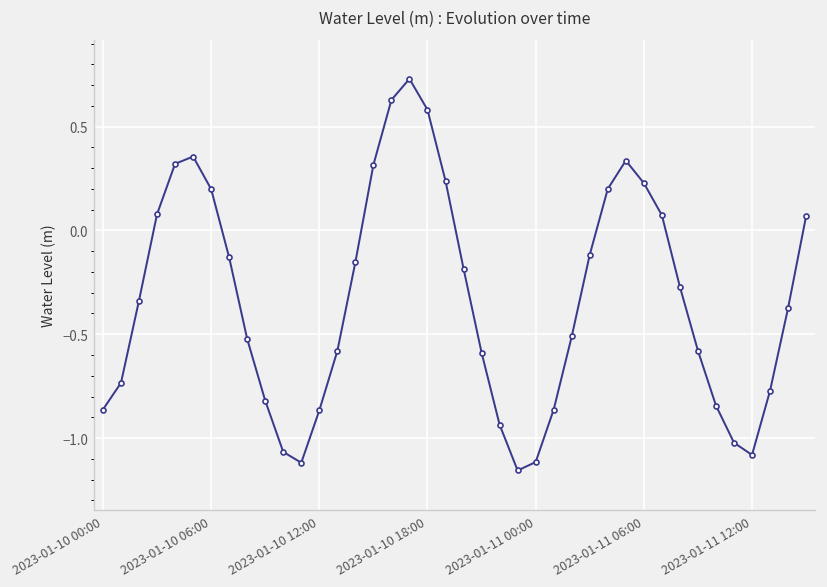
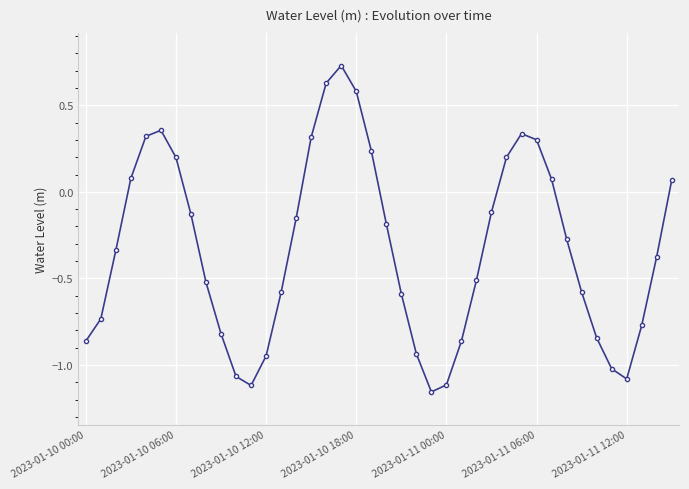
  {
    "2023-01-10 00:00": -0.86,
    "2023-01-10 06:00": 0.20,
-   "2023-01-10 12:00": -0.87,
+   "2023-01-10 12:00": -0.95,
    "2023-01-10 18:00": 0.58,
    "2023-01-11 00:00": -1.12,
-   "2023-01-11 06:00": 0.23,
+   "2023-01-11 06:00": 0.30,
    "2023-01-11 12:00": -1.08
  }
